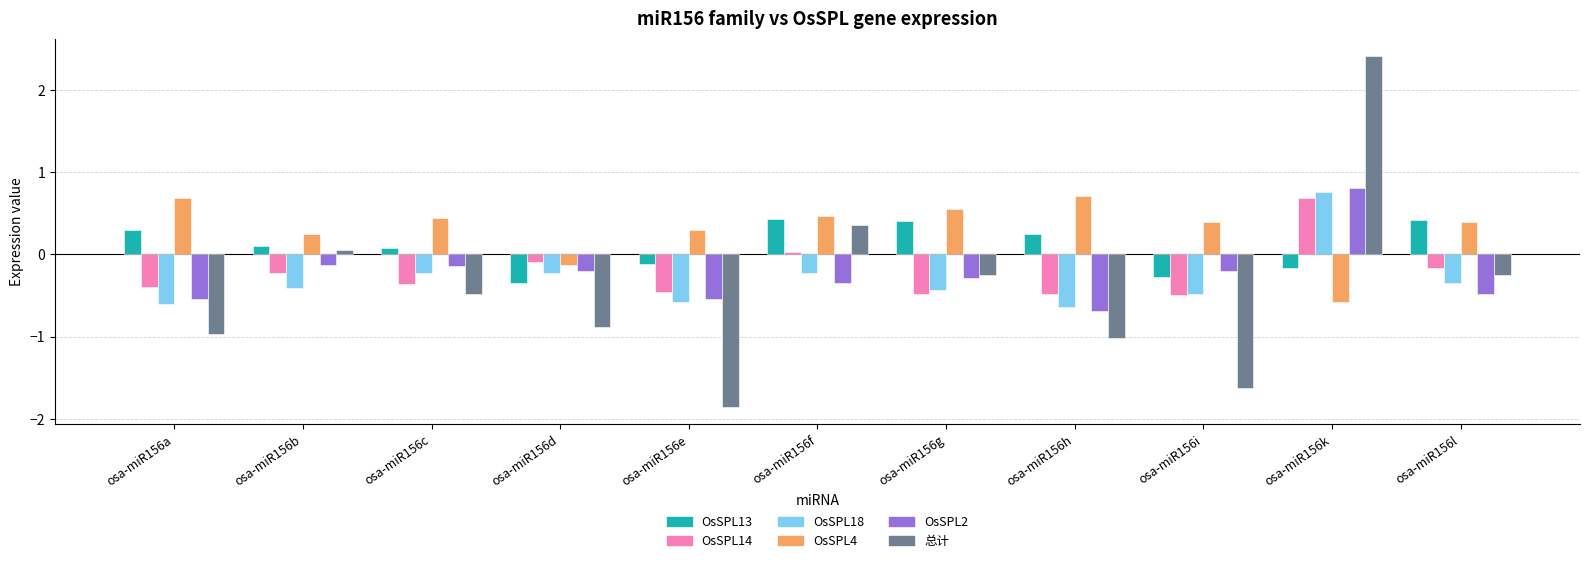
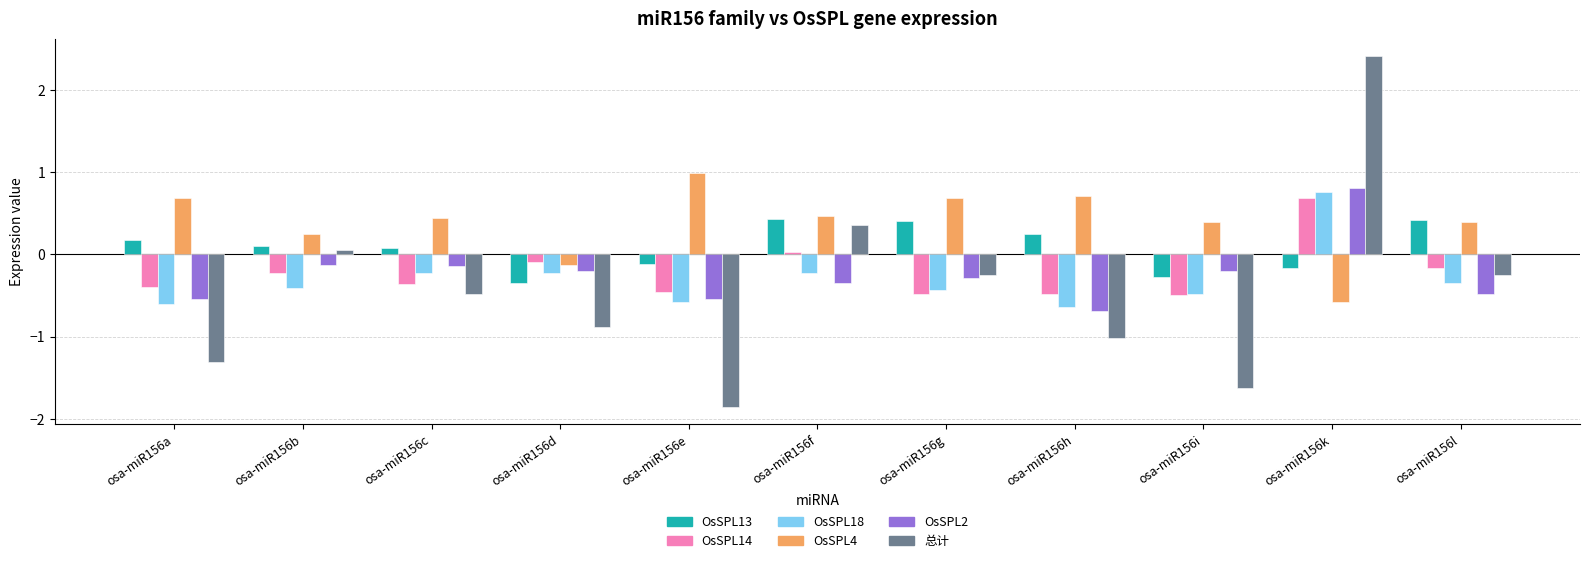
  {
    "OsSPL13": {
-     "osa-miR156a": 0.3,
+     "osa-miR156a": 0.2,
      "osa-miR156b": 0.1,
      "osa-miR156c": 0.1,
      "osa-miR156d": -0.3,
      "osa-miR156e": -0.1,
      "osa-miR156f": 0.4,
      "osa-miR156g": 0.4,
      "osa-miR156h": 0.3,
      "osa-miR156i": -0.3,
      "osa-miR156k": -0.2,
      "osa-miR156l": 0.4
    },
    "OsSPL14": {
      "osa-miR156a": -0.4,
      "osa-miR156b": -0.2,
      "osa-miR156c": -0.4,
      "osa-miR156d": -0.1,
      "osa-miR156e": -0.5,
      "osa-miR156g": -0.5,
      "osa-miR156h": -0.5,
      "osa-miR156i": -0.5,
      "osa-miR156k": 0.7,
      "osa-miR156l": -0.2
    },
    "OsSPL18": {
      "osa-miR156a": -0.6,
      "osa-miR156b": -0.4,
      "osa-miR156c": -0.2,
      "osa-miR156d": -0.2,
      "osa-miR156e": -0.6,
      "osa-miR156f": -0.2,
      "osa-miR156g": -0.4,
      "osa-miR156h": -0.6,
      "osa-miR156i": -0.5,
      "osa-miR156k": 0.8,
      "osa-miR156l": -0.3
    },
    "OsSPL4": {
      "osa-miR156a": 0.7,
      "osa-miR156b": 0.2,
      "osa-miR156c": 0.4,
      "osa-miR156d": -0.1,
-     "osa-miR156e": 0.3,
+     "osa-miR156e": 1.0,
      "osa-miR156f": 0.5,
-     "osa-miR156g": 0.6,
+     "osa-miR156g": 0.7,
      "osa-miR156h": 0.7,
      "osa-miR156i": 0.4,
      "osa-miR156k": -0.6,
      "osa-miR156l": 0.4
    },
    "OsSPL2": {
      "osa-miR156a": -0.5,
      "osa-miR156b": -0.1,
      "osa-miR156c": -0.1,
      "osa-miR156d": -0.2,
      "osa-miR156e": -0.5,
      "osa-miR156f": -0.3,
      "osa-miR156g": -0.3,
      "osa-miR156h": -0.7,
      "osa-miR156i": -0.2,
      "osa-miR156k": 0.8,
      "osa-miR156l": -0.5
    },
    "总计": {
-     "osa-miR156a": -1.0,
+     "osa-miR156a": -1.3,
      "osa-miR156b": 0.0,
      "osa-miR156c": -0.5,
      "osa-miR156d": -0.9,
      "osa-miR156e": -1.9,
      "osa-miR156f": 0.4,
      "osa-miR156g": -0.3,
      "osa-miR156h": -1.0,
      "osa-miR156i": -1.6,
      "osa-miR156k": 2.4,
      "osa-miR156l": -0.2
    }
  }
